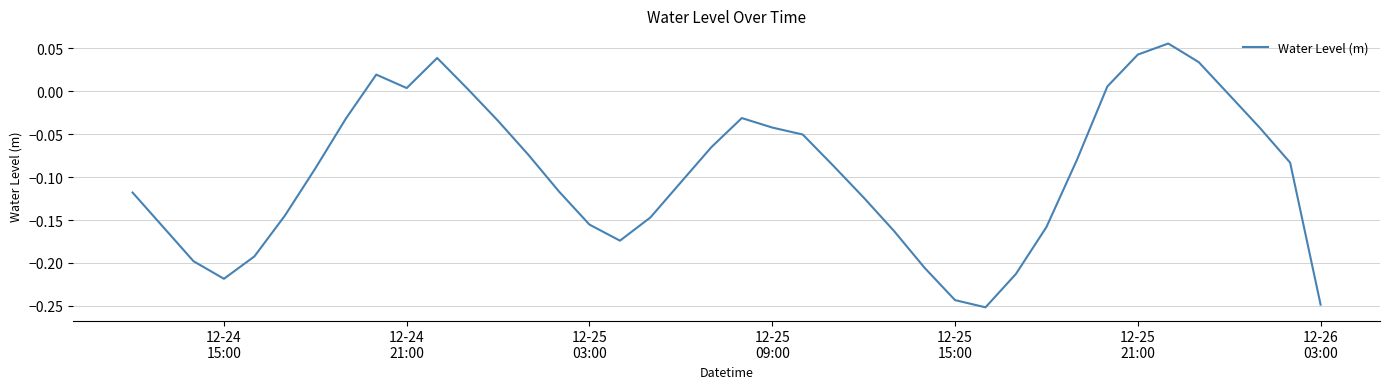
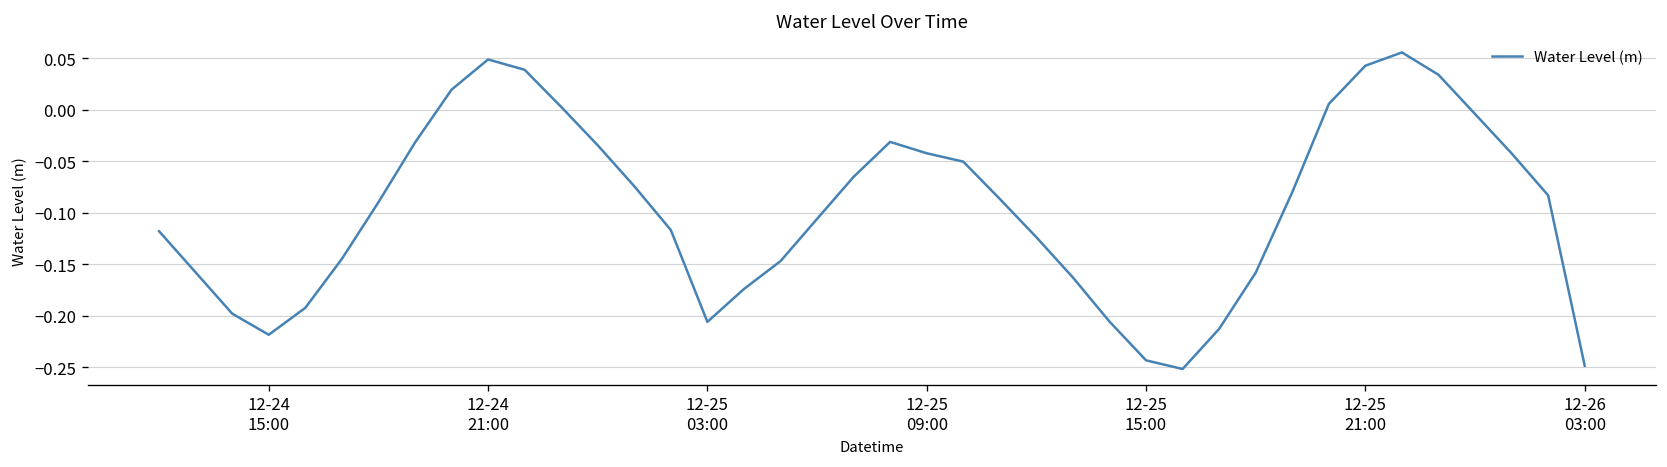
  {
    "12-24 15:00": -0.22,
-   "12-24 21:00": 0.00,
-   "12-25 03:00": -0.16,
+   "12-24 21:00": 0.05,
+   "12-25 03:00": -0.21,
    "12-25 09:00": -0.04,
    "12-25 15:00": -0.24,
    "12-25 21:00": 0.04,
    "12-26 03:00": -0.25
  }
